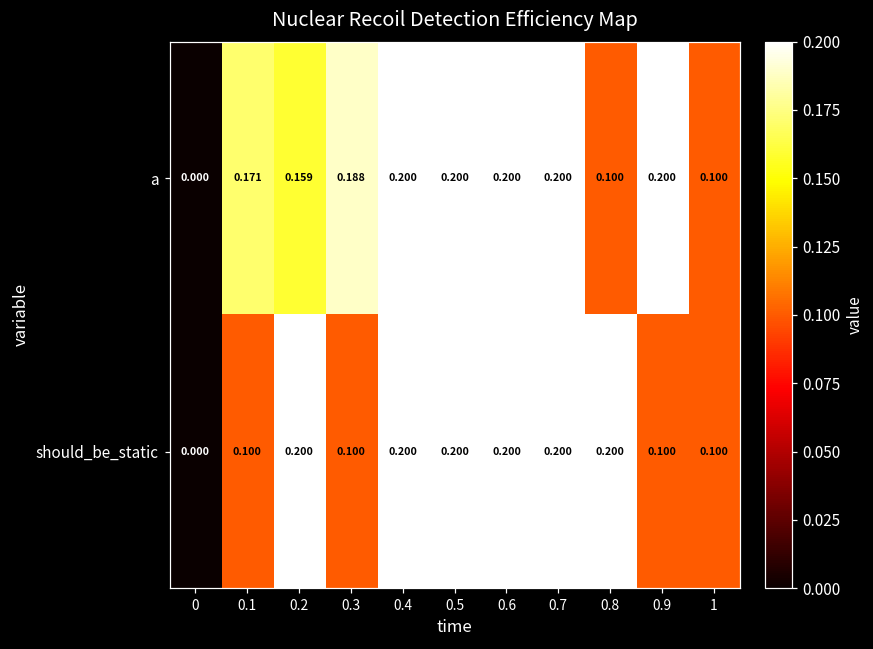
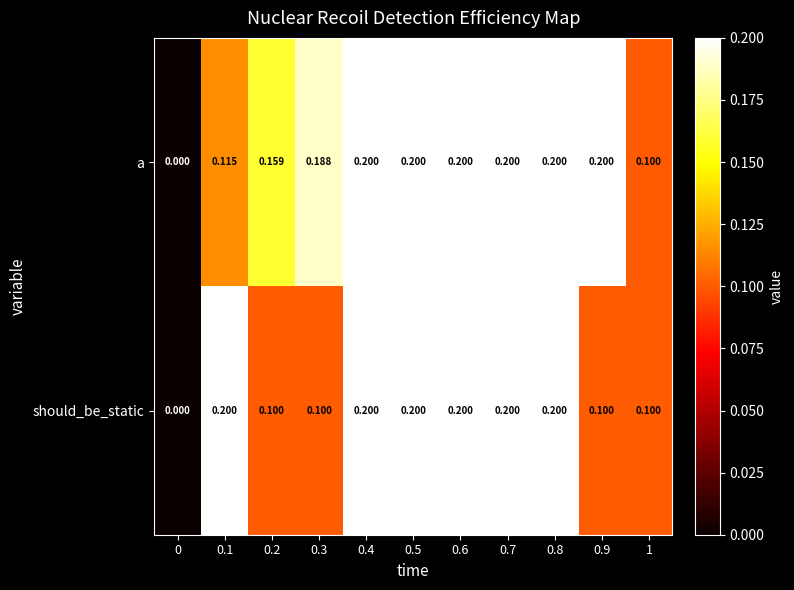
  {
    "a": {
      "0": 0.000,
-     "0.1": 0.171,
+     "0.1": 0.115,
      "0.2": 0.159,
      "0.3": 0.188,
      "0.4": 0.200,
      "0.5": 0.200,
      "0.6": 0.200,
      "0.7": 0.200,
-     "0.8": 0.100,
+     "0.8": 0.200,
      "0.9": 0.200,
      "1": 0.100
    },
    "should_be_static": {
      "0": 0.000,
-     "0.1": 0.100,
-     "0.2": 0.200,
+     "0.1": 0.200,
+     "0.2": 0.100,
      "0.3": 0.100,
      "0.4": 0.200,
      "0.5": 0.200,
      "0.6": 0.200,
      "0.7": 0.200,
      "0.8": 0.200,
      "0.9": 0.100,
      "1": 0.100
    }
  }
